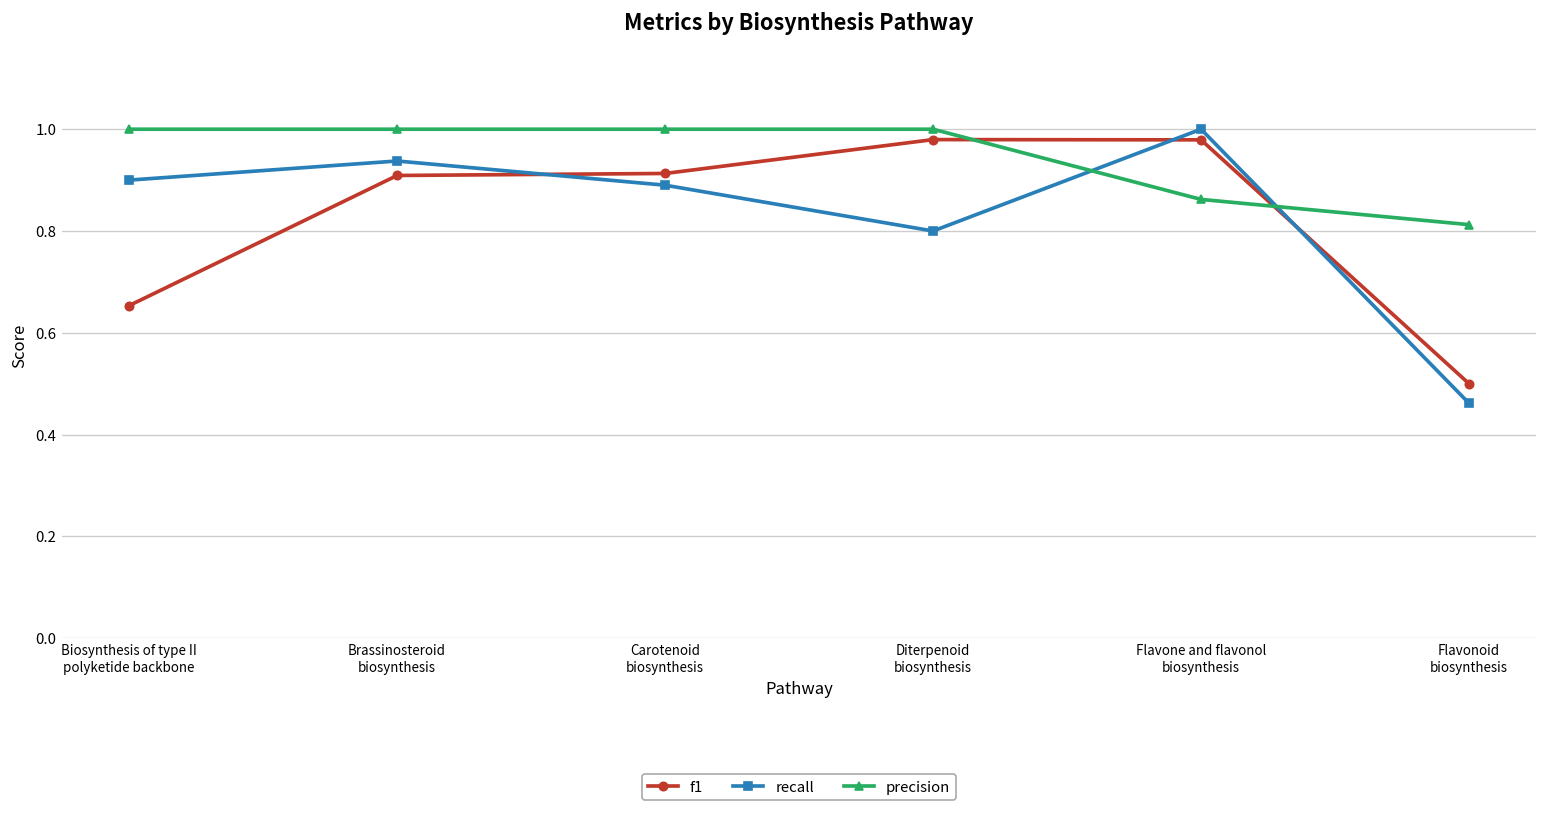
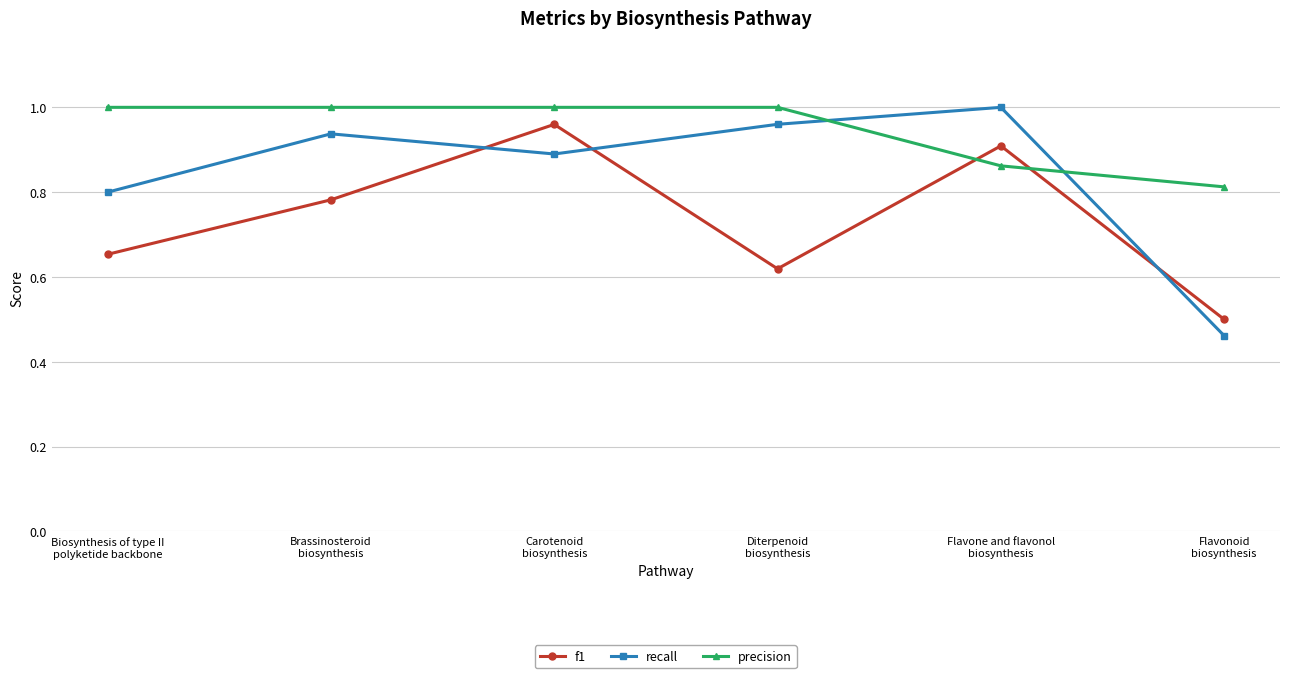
  {
    "f1": {
      "Biosynthesis of type II polyketide backbone": 0.65,
-     "Brassinosteroid biosynthesis": 0.91,
-     "Carotenoid biosynthesis": 0.91,
-     "Diterpenoid biosynthesis": 0.98,
-     "Flavone and flavonol biosynthesis": 0.98,
+     "Brassinosteroid biosynthesis": 0.78,
+     "Carotenoid biosynthesis": 0.96,
+     "Diterpenoid biosynthesis": 0.62,
+     "Flavone and flavonol biosynthesis": 0.91,
      "Flavonoid biosynthesis": 0.50
    },
    "recall": {
-     "Biosynthesis of type II polyketide backbone": 0.9,
+     "Biosynthesis of type II polyketide backbone": 0.8,
      "Brassinosteroid biosynthesis": 0.94,
      "Carotenoid biosynthesis": 0.89,
-     "Diterpenoid biosynthesis": 0.80,
+     "Diterpenoid biosynthesis": 0.96,
      "Flavone and flavonol biosynthesis": 1.00,
      "Flavonoid biosynthesis": 0.46
    },
    "precision": {
      "Biosynthesis of type II polyketide backbone": 1.00,
      "Brassinosteroid biosynthesis": 1.00,
      "Carotenoid biosynthesis": 1.00,
      "Diterpenoid biosynthesis": 1.00,
      "Flavone and flavonol biosynthesis": 0.86,
      "Flavonoid biosynthesis": 0.81
    }
  }
